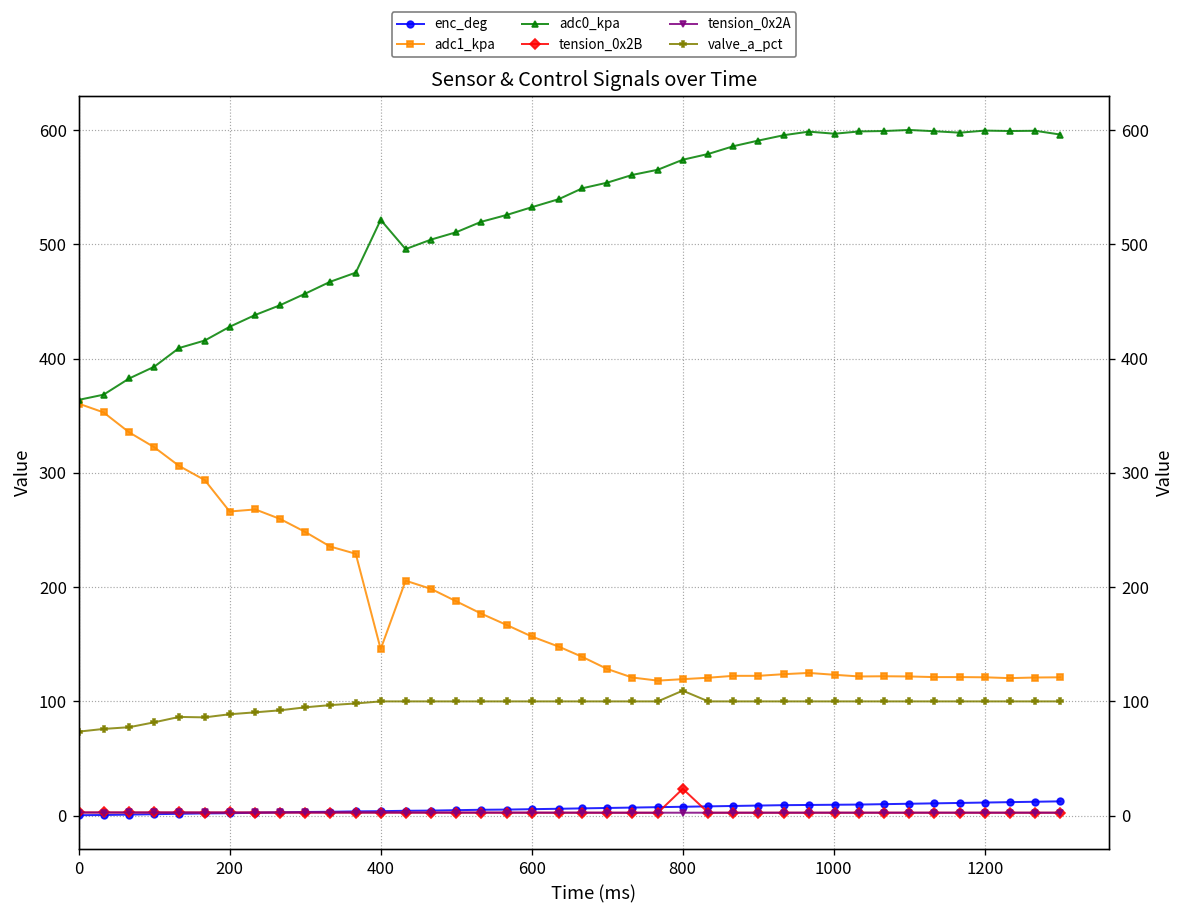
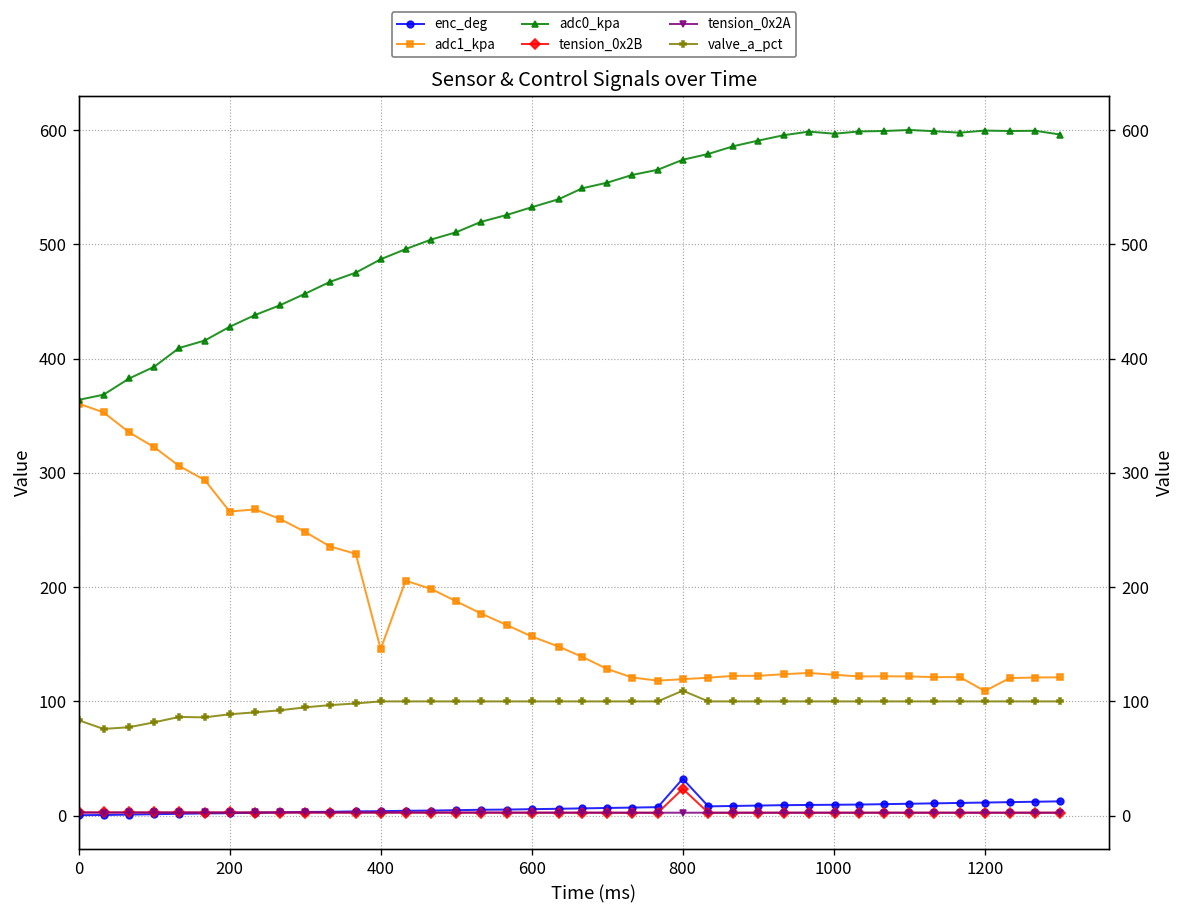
  {
    "enc_deg": {
      "600": 10,
-     "800": 10,
+     "800": 30,
      "1200": 10
    },
    "adc1_kpa": {
      "0": 360,
      "200": 270,
      "400": 150,
      "600": 160,
      "800": 120,
-     "1200": 120
+     "1200": 110
    },
    "adc0_kpa": {
      "0": 360,
      "200": 430,
-     "400": 520,
+     "400": 490,
      "600": 530,
      "800": 570,
      "1200": 600
    },
    "tension_0x2B": {
      "800": 20
    },
    "tension_0x2A": {
      "800": 0
    },
    "valve_a_pct": {
-     "0": 70,
+     "0": 80,
      "200": 90,
      "400": 100,
      "600": 100,
      "800": 110,
      "1200": 100
    }
  }
